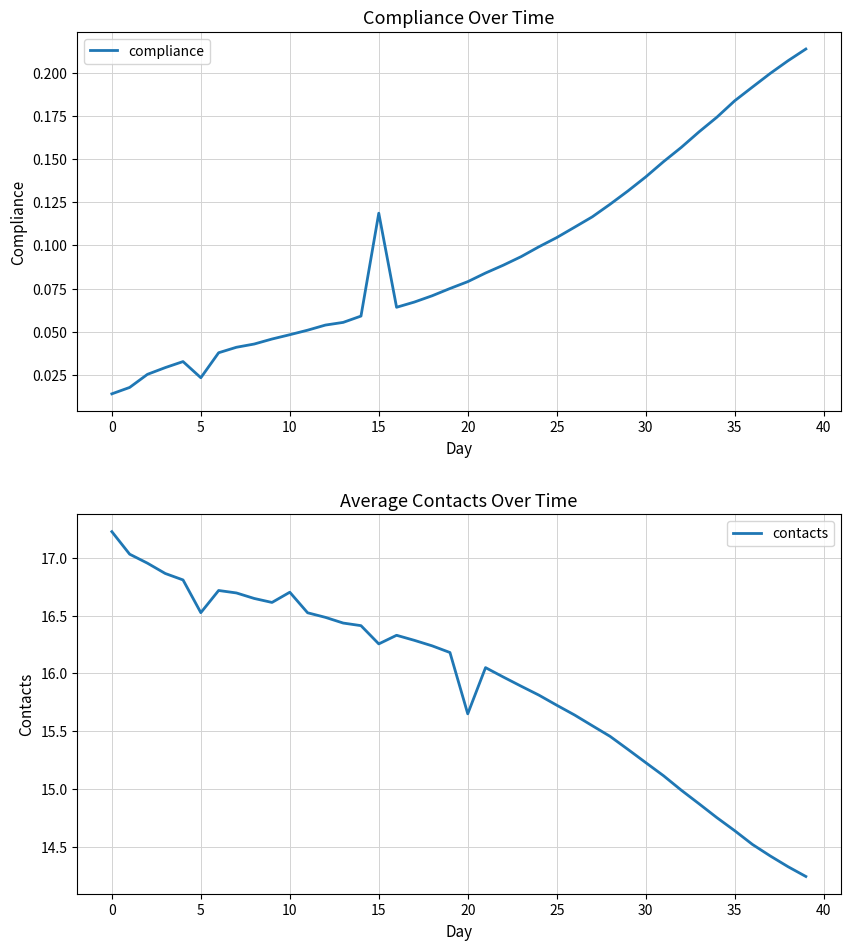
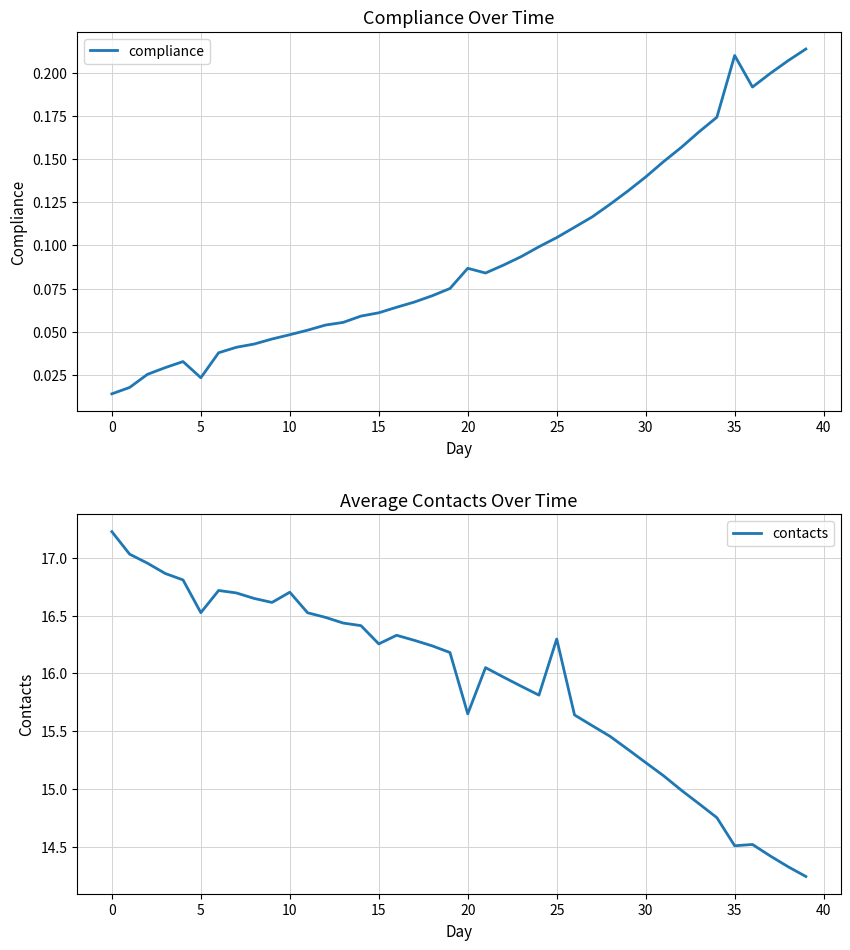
  {
    "Compliance Over Time": {
      "0": 0.014,
      "5": 0.023,
      "10": 0.048,
-     "15": 0.119,
-     "20": 0.079,
+     "15": 0.061,
+     "20": 0.087,
      "25": 0.105,
      "30": 0.140,
-     "35": 0.184
+     "35": 0.210
    },
    "Average Contacts Over Time": {
      "0": 17.23,
      "5": 16.52,
      "10": 16.70,
      "15": 16.25,
      "20": 15.65,
-     "25": 15.72,
+     "25": 16.30,
      "30": 15.23,
-     "35": 14.64
+     "35": 14.51
    }
  }
